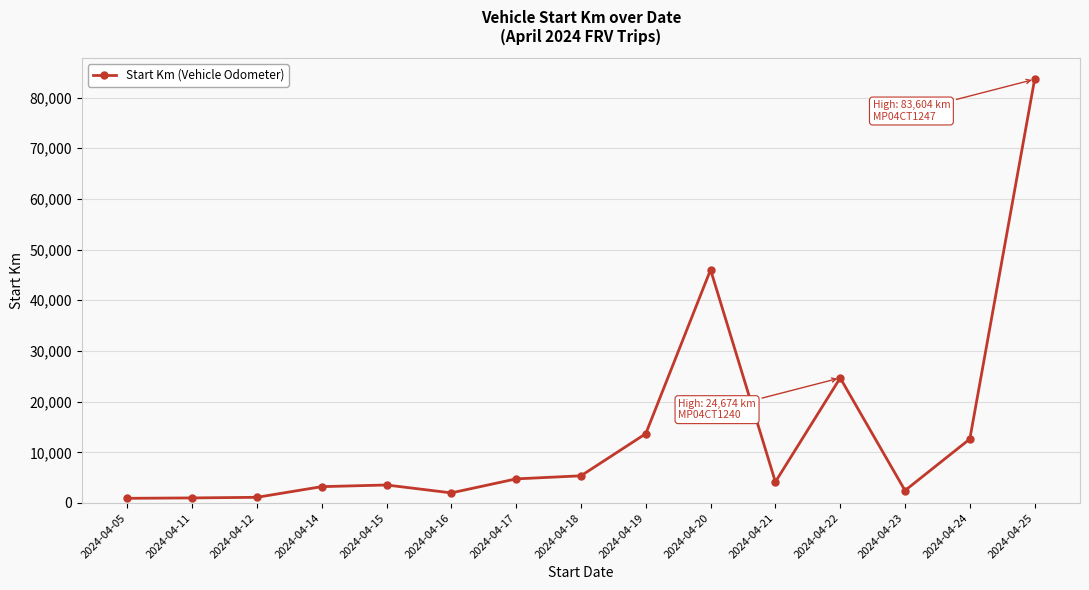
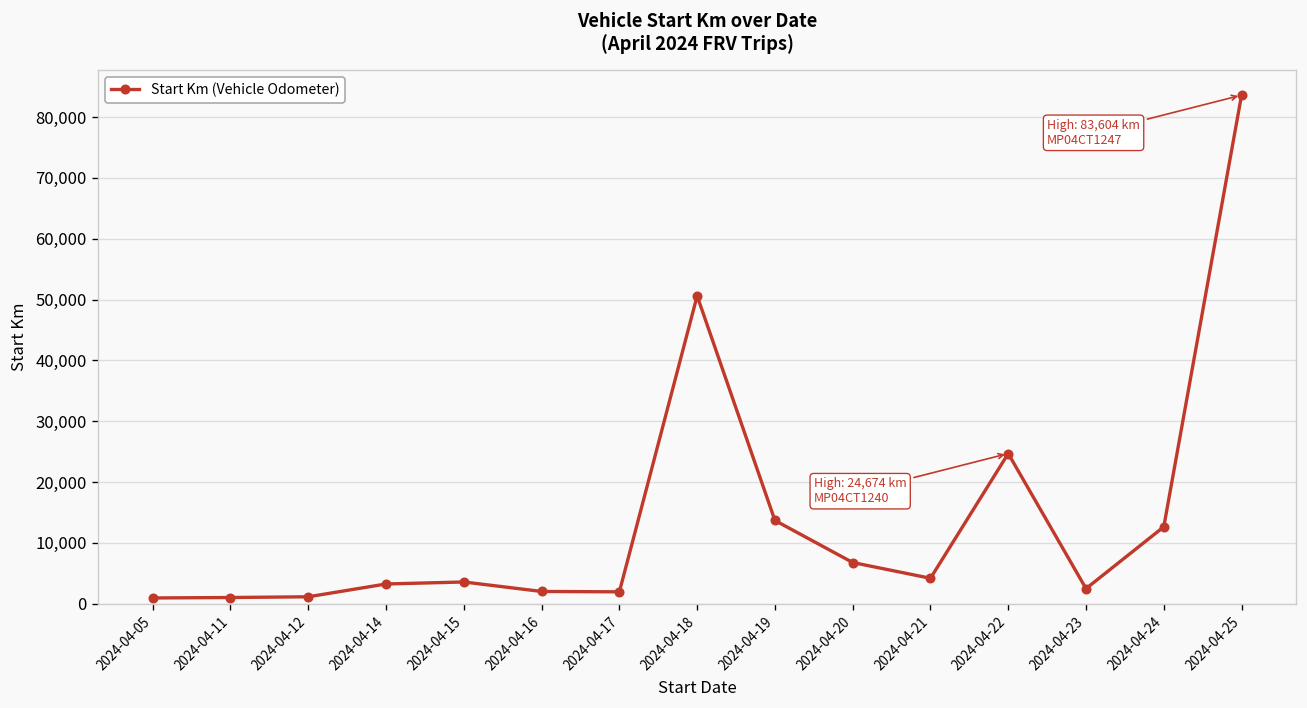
  {
    "2024-04-05": "1,000",
    "2024-04-11": "1,000",
    "2024-04-12": "1,000",
    "2024-04-14": "3,000",
    "2024-04-15": "4,000",
    "2024-04-16": "2,000",
-   "2024-04-17": "5,000",
-   "2024-04-18": "5,000",
+   "2024-04-17": "2,000",
+   "2024-04-18": "51,000",
    "2024-04-19": "14,000",
-   "2024-04-20": "46,000",
+   "2024-04-20": "7,000",
    "2024-04-21": "4,000",
    "2024-04-23": "2,000",
    "2024-04-24": "13,000"
  }
